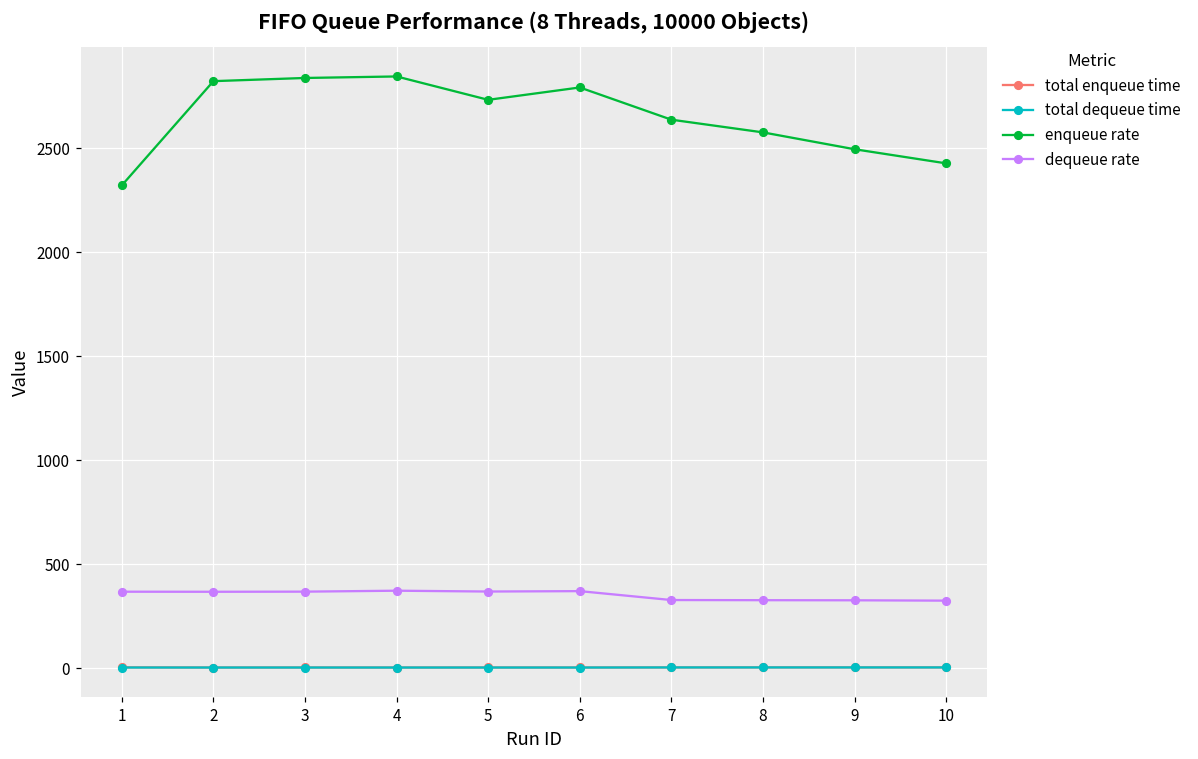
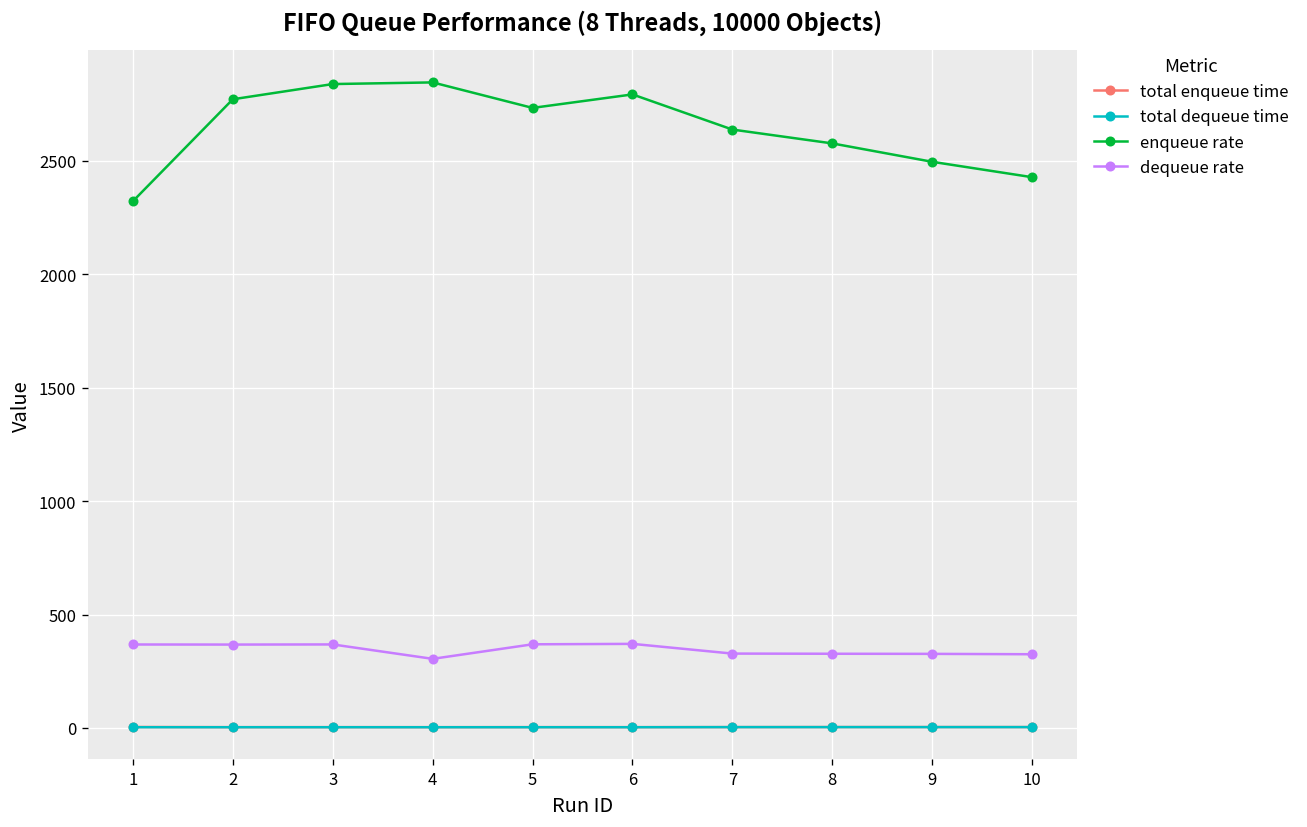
  {
    "total dequeue time": {
      "1": 0,
      "2": 0,
      "3": 0,
      "4": 0,
      "5": 0,
      "6": 0,
      "7": 0,
      "8": 0,
      "9": 0,
      "10": 0
    },
    "enqueue rate": {
      "1": 2320,
-     "2": 2820,
+     "2": 2770,
      "3": 2840,
      "4": 2850,
      "5": 2730,
      "6": 2790,
      "7": 2640,
      "8": 2580,
      "9": 2500,
      "10": 2430
    },
    "dequeue rate": {
      "1": 370,
      "2": 370,
      "3": 370,
-     "4": 370,
+     "4": 300,
      "5": 370,
      "6": 370,
      "7": 330,
      "8": 330,
      "9": 330,
      "10": 330
    }
  }
